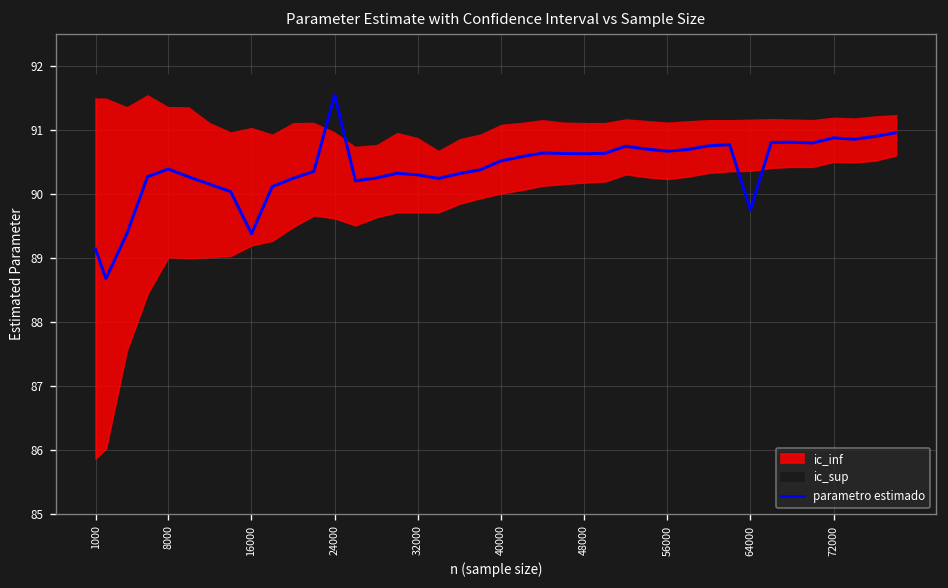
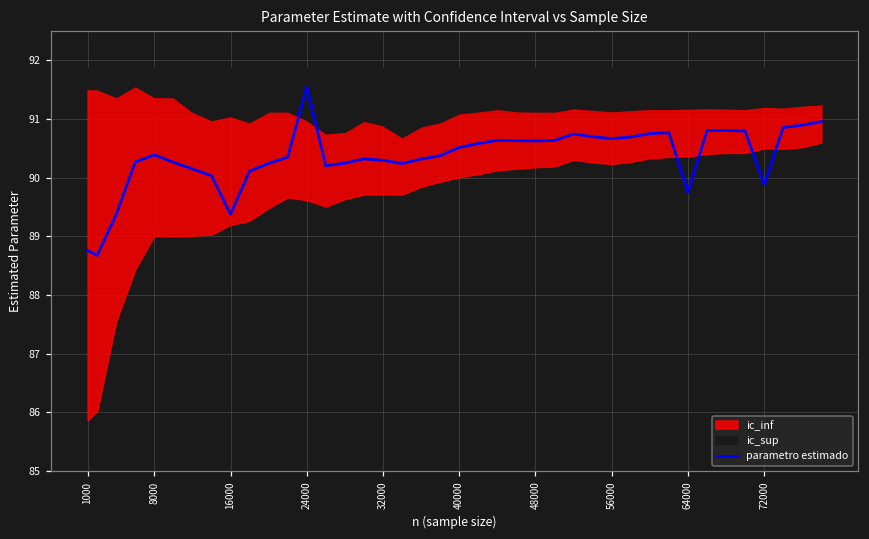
  {
    "parametro estimado": {
-     "1000": 89.1,
+     "1000": 88.8,
      "8000": 90.4,
      "16000": 89.4,
      "24000": 91.6,
      "32000": 90.3,
      "40000": 90.5,
      "48000": 90.6,
      "56000": 90.7,
      "64000": 89.8,
-     "72000": 90.9
+     "72000": 89.9
    },
    "ic_sup": {
      "1000": 0.4,
      "8000": 0.5,
      "16000": 0.8,
      "24000": 0.9,
      "32000": 1.0,
      "40000": 0.8,
      "48000": 0.7,
      "56000": 0.7,
      "64000": 0.7,
      "72000": 0.7
    }
  }
